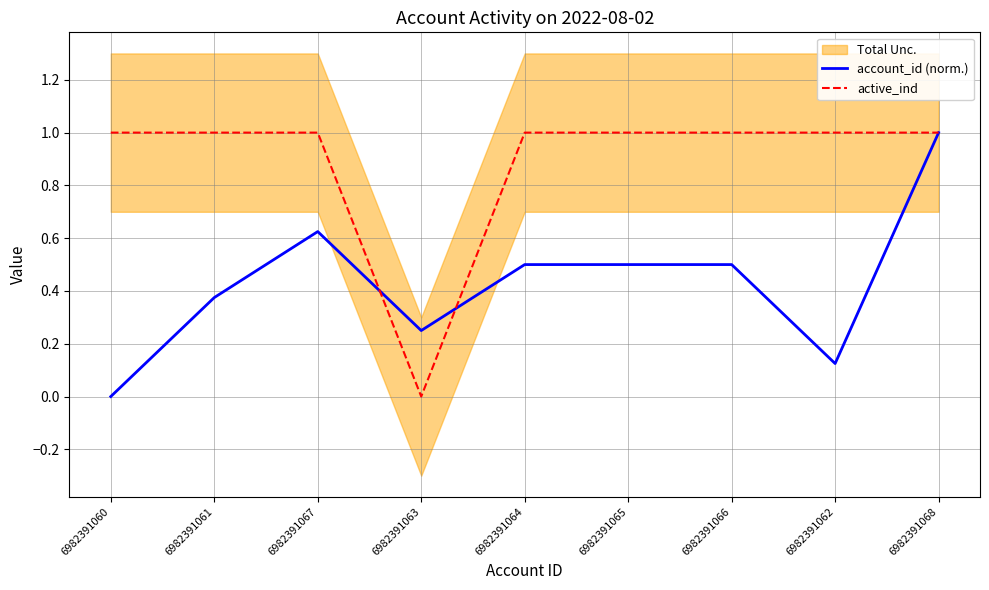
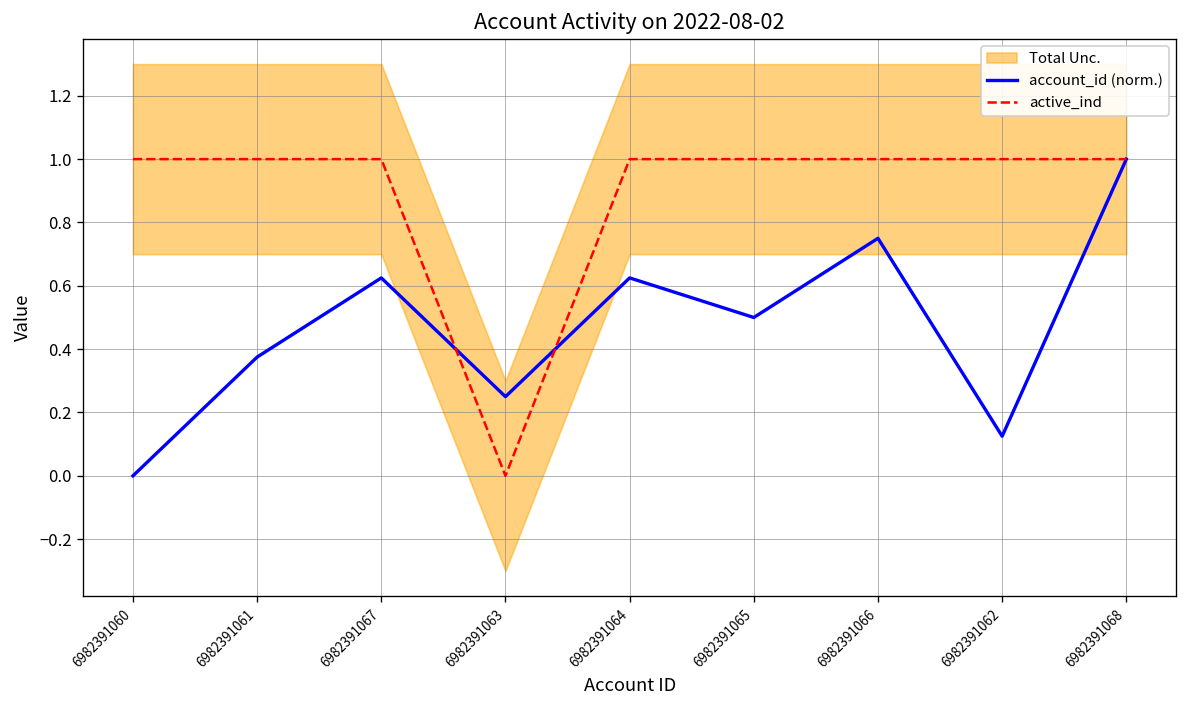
  {
    "account_id (norm.)": {
      "6982391060": 0.00,
      "6982391061": 0.38,
      "6982391067": 0.63,
      "6982391063": 0.25,
-     "6982391064": 0.50,
+     "6982391064": 0.63,
      "6982391065": 0.50,
-     "6982391066": 0.50,
+     "6982391066": 0.75,
      "6982391062": 0.13
    },
    "active_ind": {
      "6982391060": 1.00,
      "6982391061": 1.00,
      "6982391067": 1.00,
      "6982391063": 0.00,
      "6982391064": 1.00,
      "6982391065": 1.00,
      "6982391066": 1.00,
      "6982391062": 1.00
    }
  }
